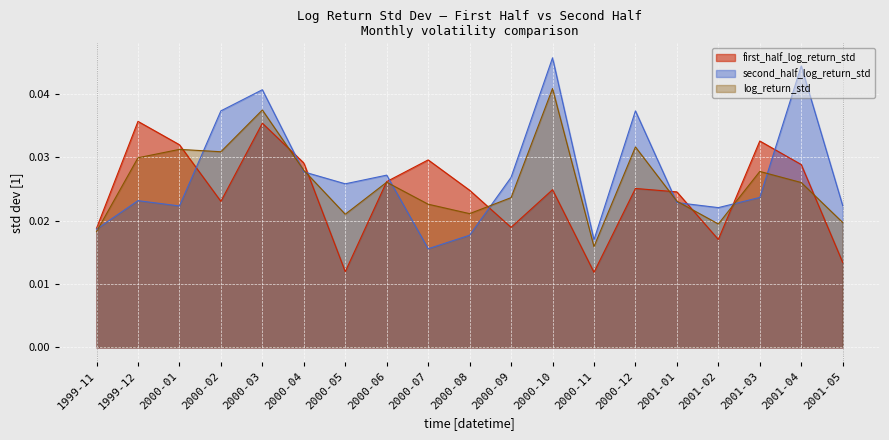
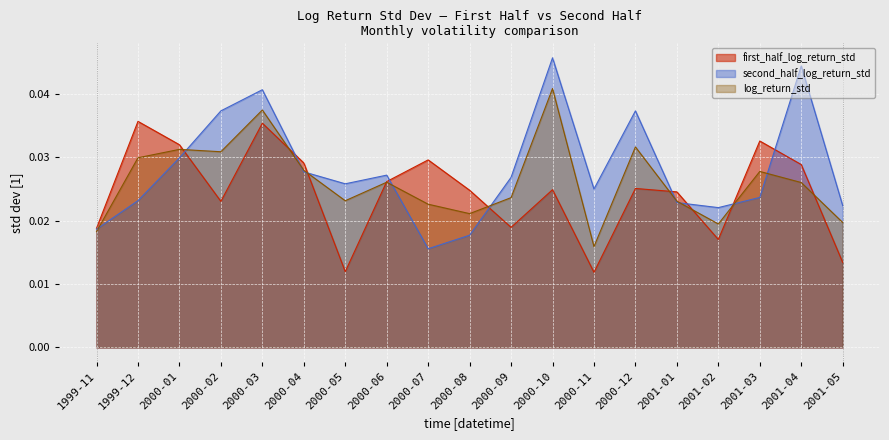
  {
    "first_half_log_return_std": {
      "1999-12": 0.036,
      "2000-01": 0.032,
      "2000-02": 0.023,
      "2000-03": 0.035,
      "2000-04": 0.029,
      "2000-05": 0.012,
      "2000-07": 0.030,
      "2000-08": 0.025,
      "2000-09": 0.019,
      "2000-10": 0.025,
      "2000-11": 0.012,
      "2000-12": 0.025,
      "2001-01": 0.025,
      "2001-02": 0.017,
      "2001-03": 0.033,
      "2001-04": 0.029,
      "2001-05": 0.013
    },
    "second_half_log_return_std": {
      "1999-12": 0.023,
-     "2000-01": 0.022,
+     "2000-01": 0.030,
      "2000-02": 0.037,
      "2000-03": 0.041,
      "2000-05": 0.026,
      "2000-06": 0.027,
      "2000-07": 0.016,
      "2000-08": 0.018,
      "2000-09": 0.027,
      "2000-10": 0.046,
-     "2000-11": 0.017,
+     "2000-11": 0.025,
      "2000-12": 0.037,
      "2001-02": 0.022,
      "2001-03": 0.024,
      "2001-05": 0.022
    },
    "log_return_std": {
      "1999-12": 0.030,
      "2000-01": 0.031,
      "2000-02": 0.031,
      "2000-03": 0.037,
-     "2000-05": 0.021,
+     "2000-05": 0.023,
      "2000-07": 0.023,
      "2000-08": 0.021,
      "2000-09": 0.024,
      "2000-10": 0.041,
      "2000-11": 0.016,
      "2000-12": 0.032,
      "2001-02": 0.019,
      "2001-03": 0.028,
      "2001-04": 0.026,
      "2001-05": 0.020
    }
  }
